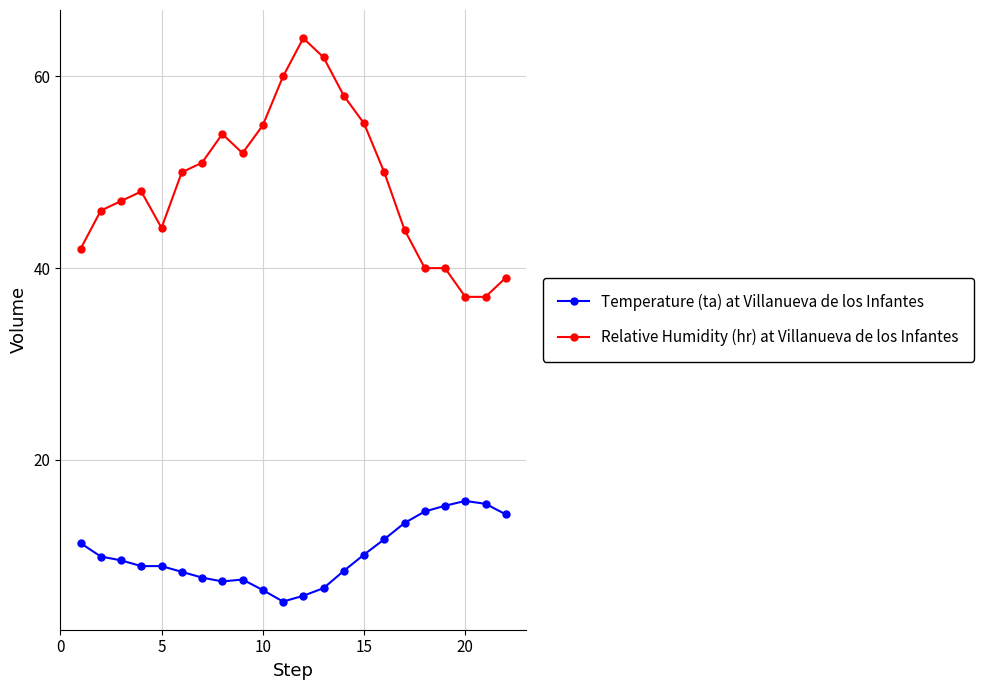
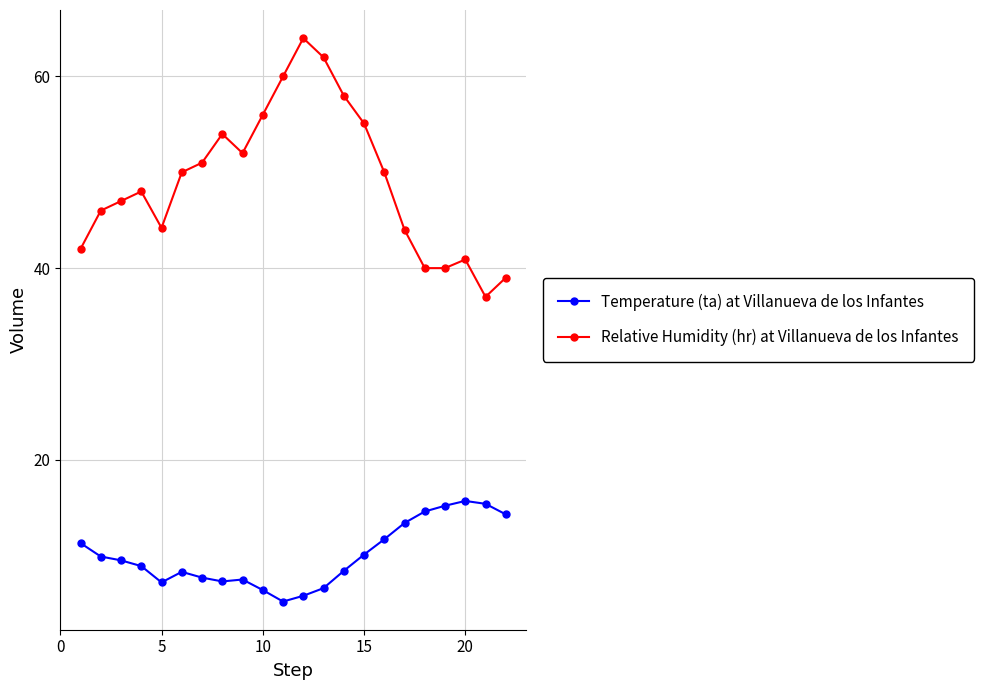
  {
    "Temperature (ta) at Villanueva de los Infantes": {
-     "5": 9,
+     "5": 7,
      "10": 6,
      "15": 10,
      "20": 16
    },
    "Relative Humidity (hr) at Villanueva de los Infantes": {
      "5": 44,
-     "10": 55,
+     "10": 56,
      "15": 55,
-     "20": 37
+     "20": 41
    }
  }
